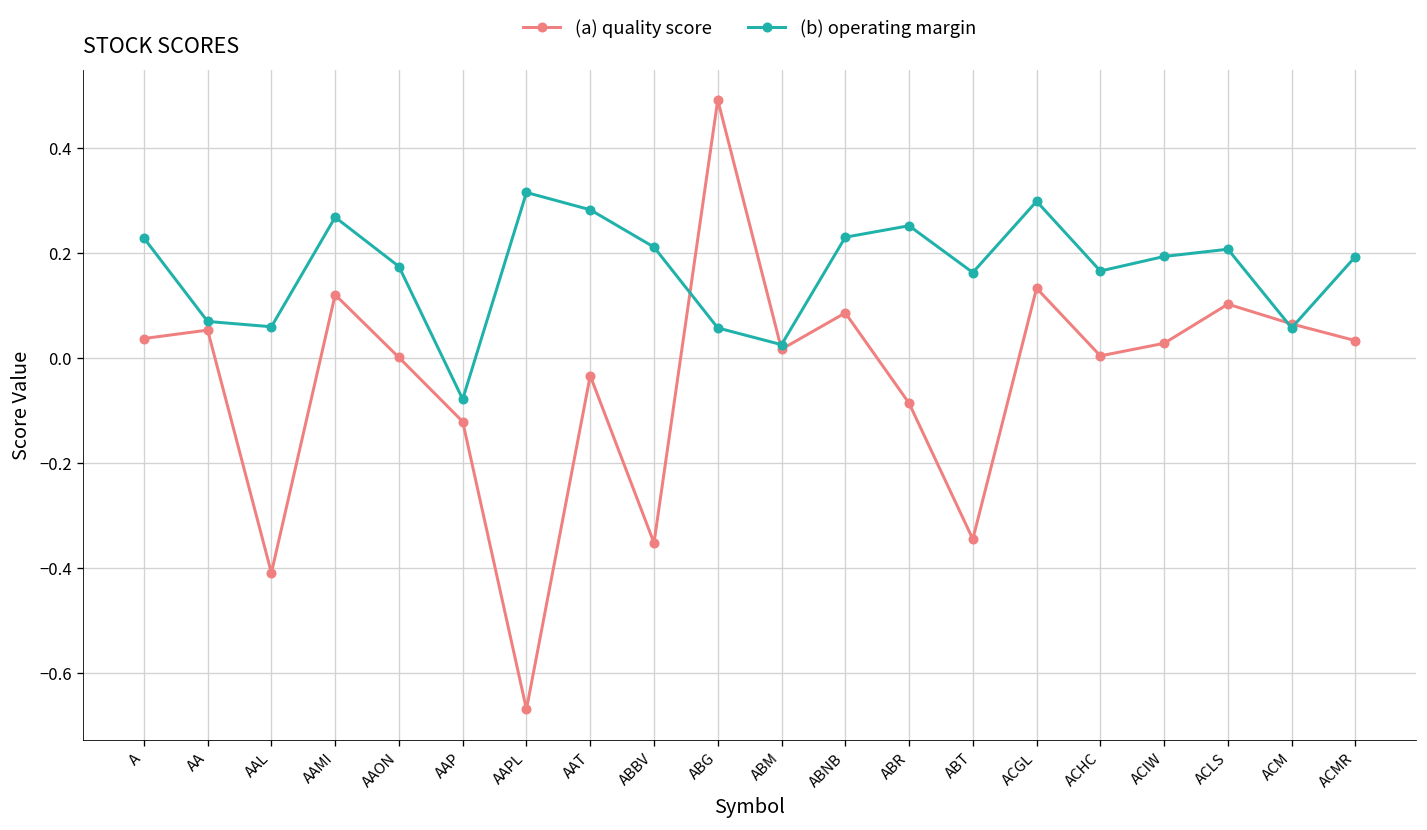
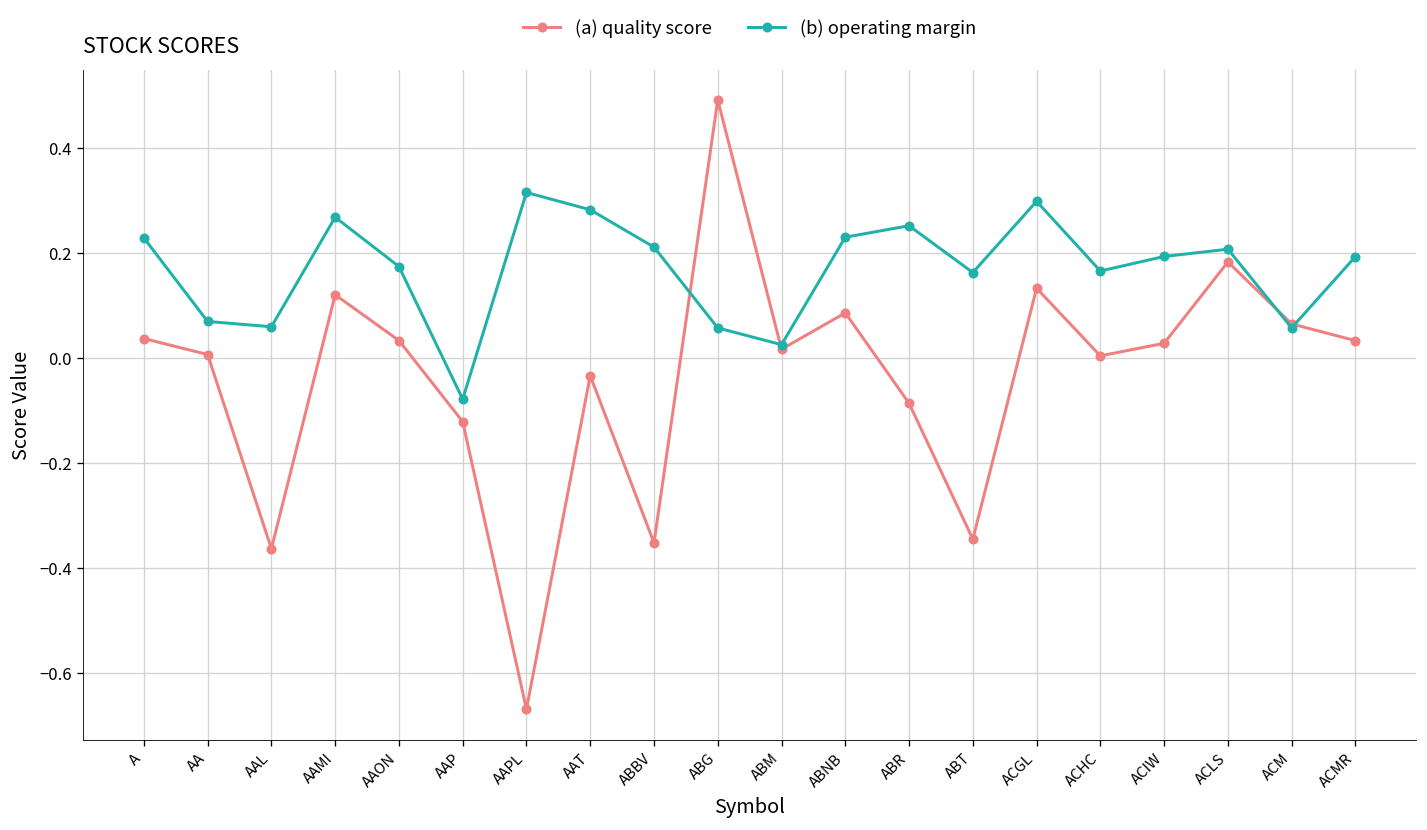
  {
    "(a) quality score": {
      "A": 0.04,
-     "AA": 0.05,
-     "AAL": -0.41,
+     "AA": 0.01,
+     "AAL": -0.36,
      "AAMI": 0.12,
-     "AAON": 0.00,
+     "AAON": 0.03,
      "AAP": -0.12,
      "AAPL": -0.67,
      "AAT": -0.03,
      "ABBV": -0.35,
      "ABG": 0.49,
      "ABM": 0.02,
      "ABNB": 0.09,
      "ABR": -0.09,
      "ABT": -0.34,
      "ACGL": 0.13,
      "ACHC": 0.00,
      "ACIW": 0.03,
-     "ACLS": 0.10,
+     "ACLS": 0.18,
      "ACM": 0.06,
      "ACMR": 0.03
    },
    "(b) operating margin": {
      "A": 0.23,
      "AA": 0.07,
      "AAL": 0.06,
      "AAMI": 0.27,
      "AAON": 0.17,
      "AAP": -0.08,
      "AAPL": 0.32,
      "AAT": 0.28,
      "ABBV": 0.21,
      "ABG": 0.06,
      "ABM": 0.03,
      "ABNB": 0.23,
      "ABR": 0.25,
      "ABT": 0.16,
      "ACGL": 0.30,
      "ACHC": 0.17,
      "ACIW": 0.19,
      "ACLS": 0.21,
      "ACM": 0.06,
      "ACMR": 0.19
    }
  }
